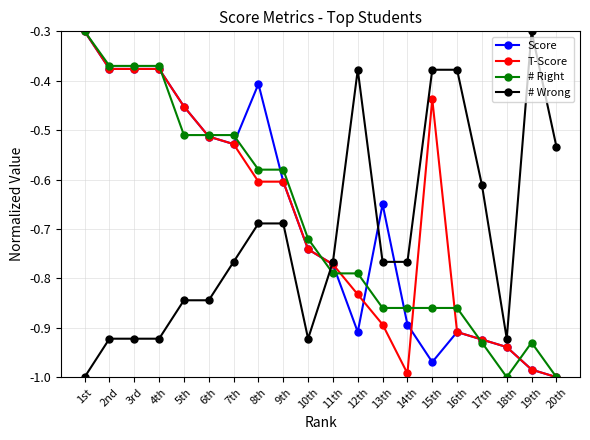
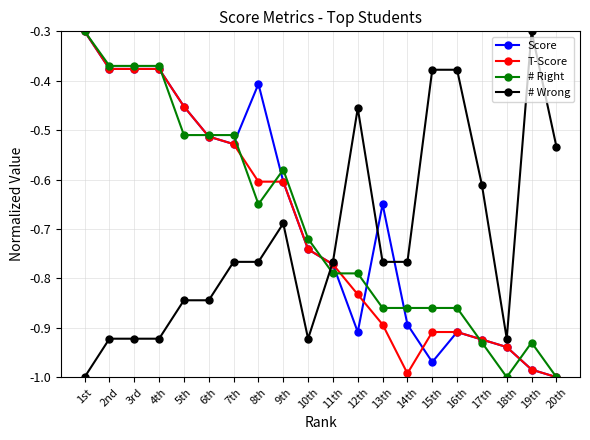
  {
    "Score": {
      "8th": -0.41,
      "12th": -0.91,
      "13th": -0.65,
      "14th": -0.89,
      "15th": -0.97
    },
    "T-Score": {
      "8th": -0.60,
      "12th": -0.83,
      "13th": -0.89,
      "14th": -0.99,
-     "15th": -0.44
+     "15th": -0.91
    },
    "# Right": {
      "2nd": -0.37,
      "3rd": -0.37,
      "4th": -0.37,
      "5th": -0.51,
      "7th": -0.51,
-     "8th": -0.58,
+     "8th": -0.65,
      "9th": -0.58,
      "10th": -0.72,
      "11th": -0.79,
      "12th": -0.79,
      "13th": -0.86,
      "14th": -0.86,
      "15th": -0.86,
      "16th": -0.86,
      "17th": -0.93,
      "18th": -1.00,
      "19th": -0.93
    },
    "# Wrong": {
      "1st": -1.00,
      "2nd": -0.92,
      "3rd": -0.92,
      "4th": -0.92,
      "5th": -0.84,
      "6th": -0.84,
      "7th": -0.77,
-     "8th": -0.69,
+     "8th": -0.77,
      "9th": -0.69,
      "10th": -0.92,
-     "12th": -0.38,
+     "12th": -0.46,
      "13th": -0.77,
      "14th": -0.77,
      "15th": -0.38,
      "16th": -0.38,
      "17th": -0.61,
      "18th": -0.92,
      "19th": -0.30,
      "20th": -0.53
    }
  }
